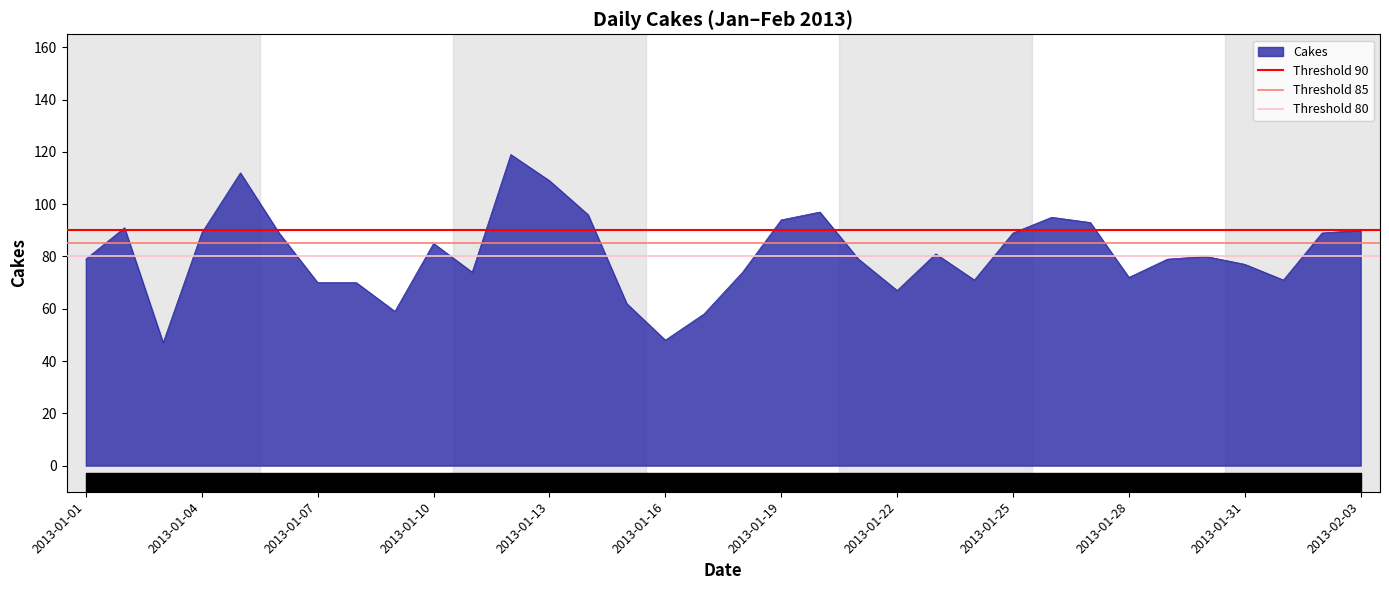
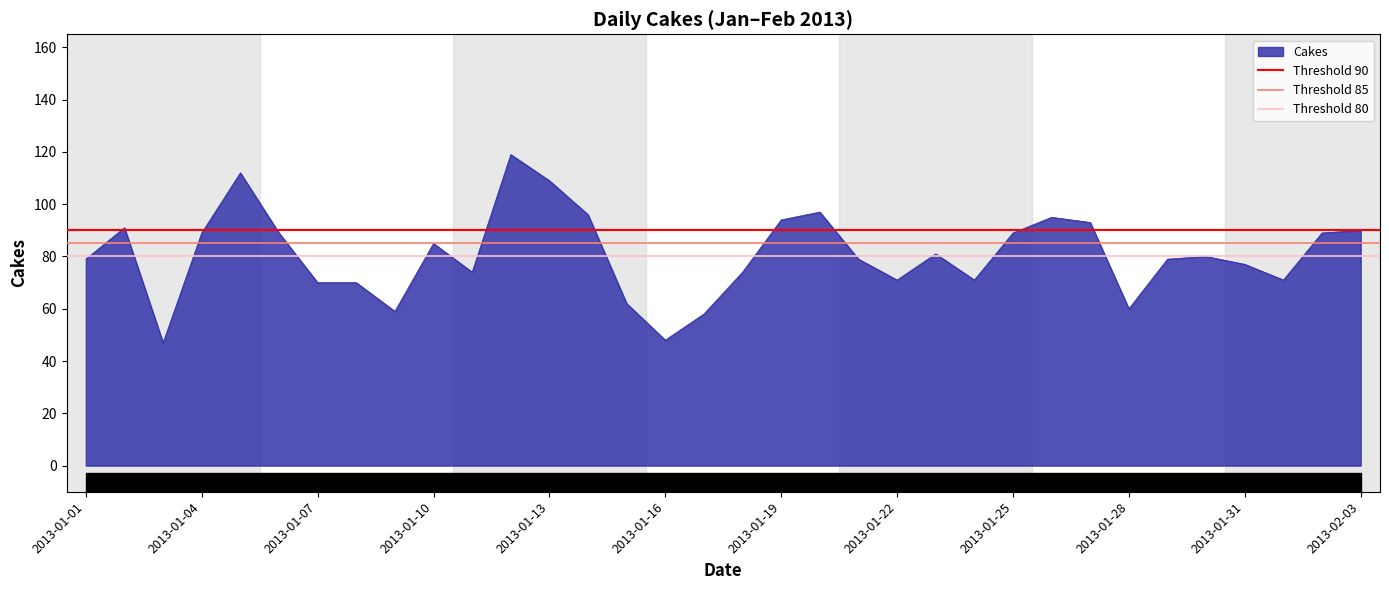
  {
    "Cakes": {
      "2013-01-01": 79,
      "2013-01-04": 89,
      "2013-01-07": 70,
      "2013-01-10": 85,
      "2013-01-13": 109,
      "2013-01-16": 48,
      "2013-01-19": 94,
-     "2013-01-22": 67,
+     "2013-01-22": 71,
      "2013-01-25": 89,
-     "2013-01-28": 72,
+     "2013-01-28": 60,
      "2013-01-31": 77,
      "2013-02-03": 90
    }
  }
